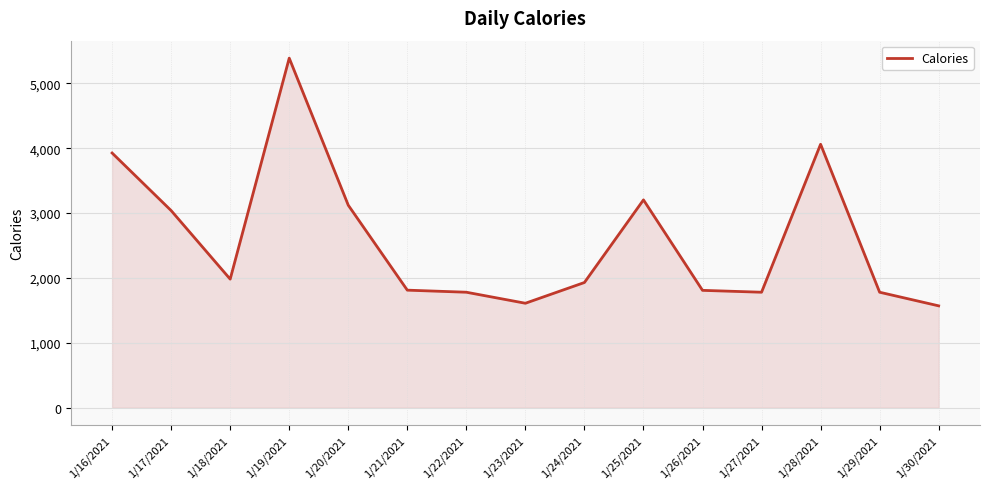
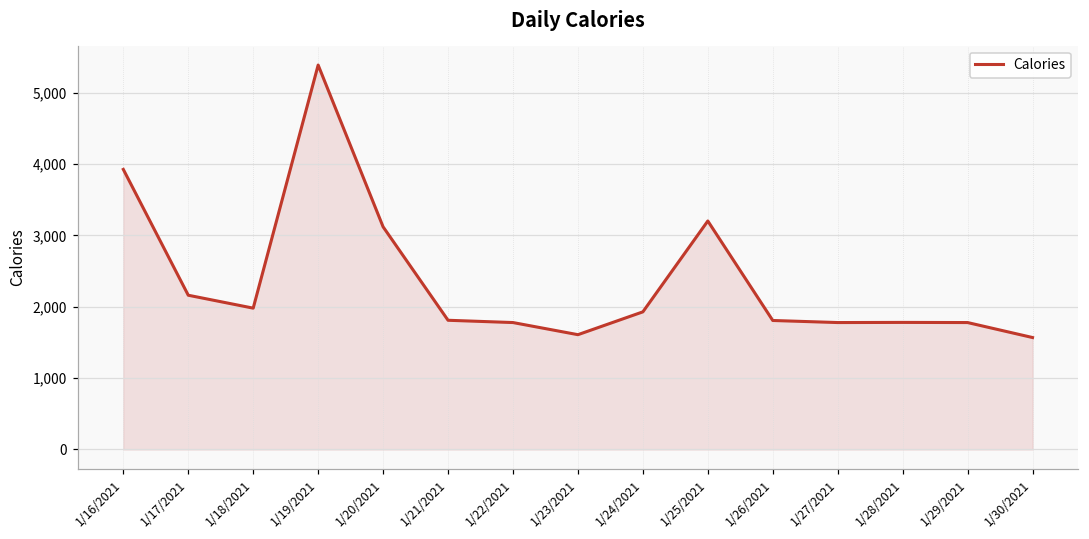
  {
    "1/16/2021": "3,900",
-   "1/17/2021": "3,000",
+   "1/17/2021": "2,200",
    "1/18/2021": "2,000",
    "1/19/2021": "5,400",
    "1/20/2021": "3,100",
    "1/21/2021": "1,800",
    "1/22/2021": "1,800",
    "1/23/2021": "1,600",
    "1/24/2021": "1,900",
    "1/25/2021": "3,200",
    "1/26/2021": "1,800",
    "1/27/2021": "1,800",
-   "1/28/2021": "4,100",
+   "1/28/2021": "1,800",
    "1/29/2021": "1,800",
    "1/30/2021": "1,600"
  }
